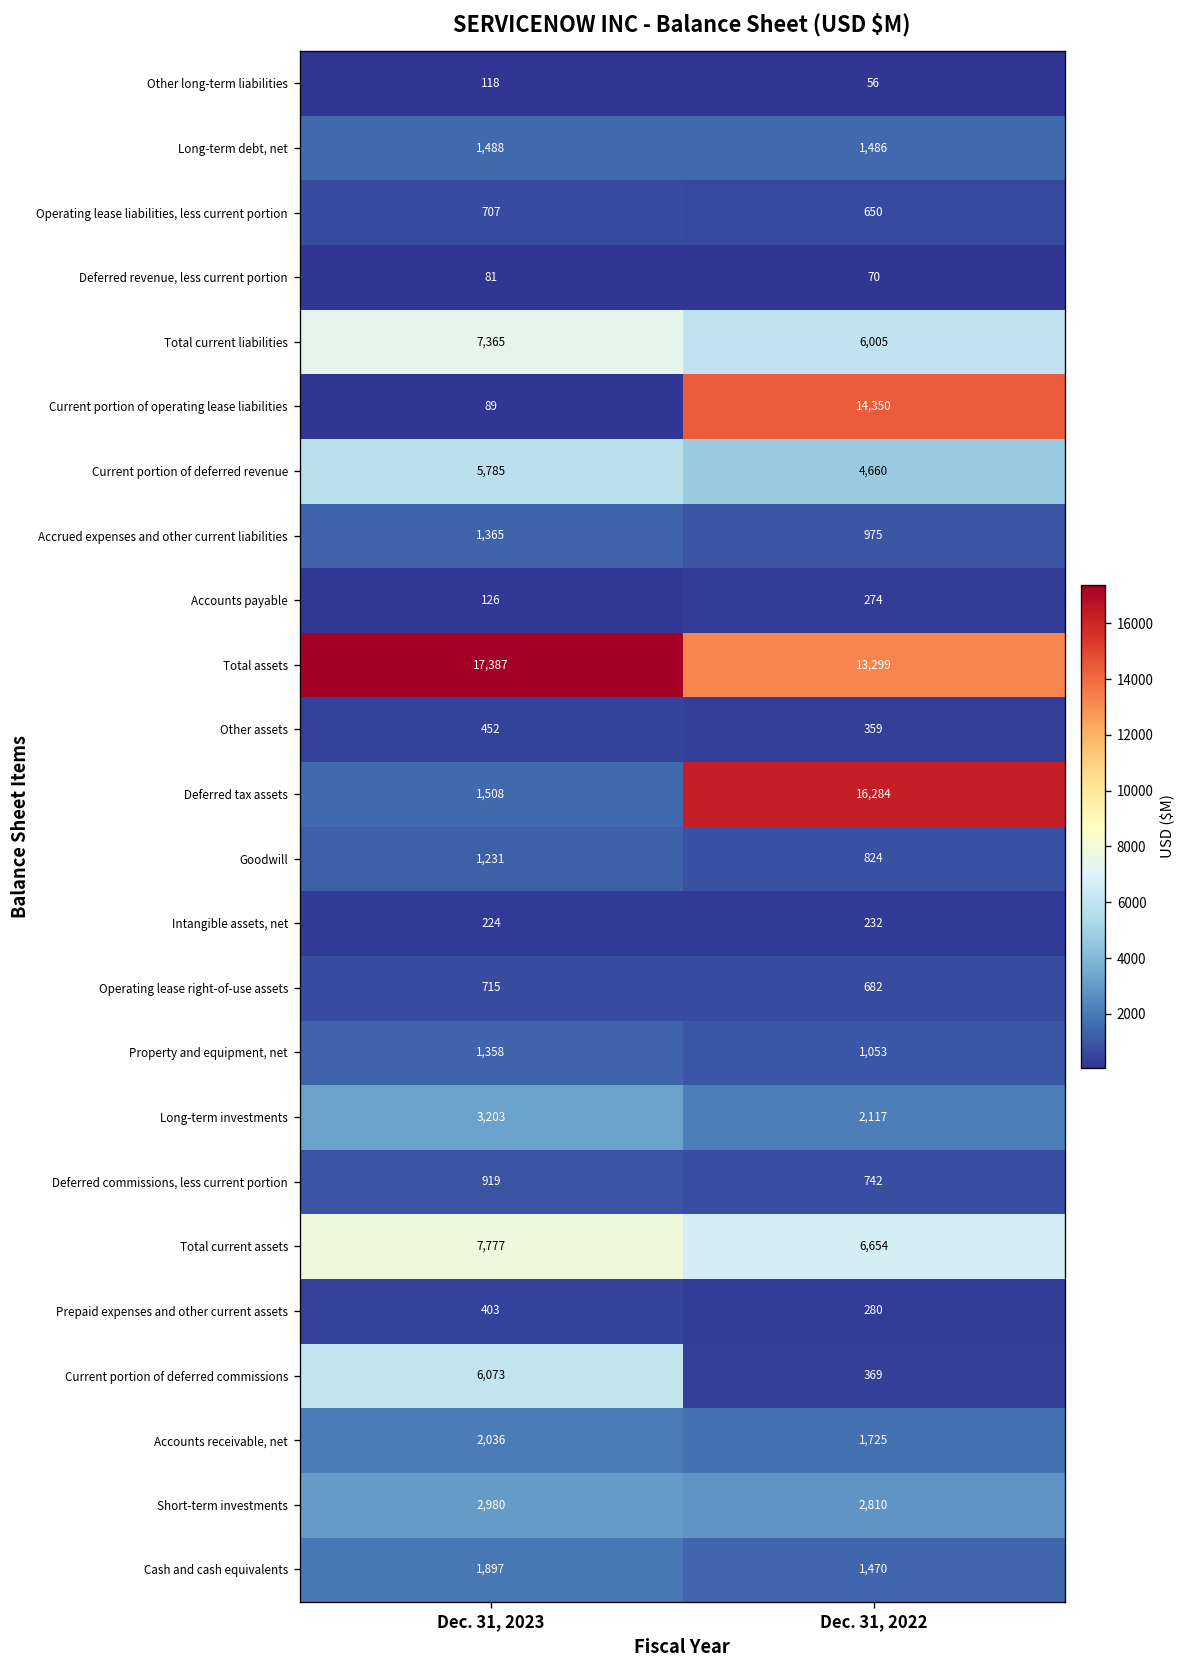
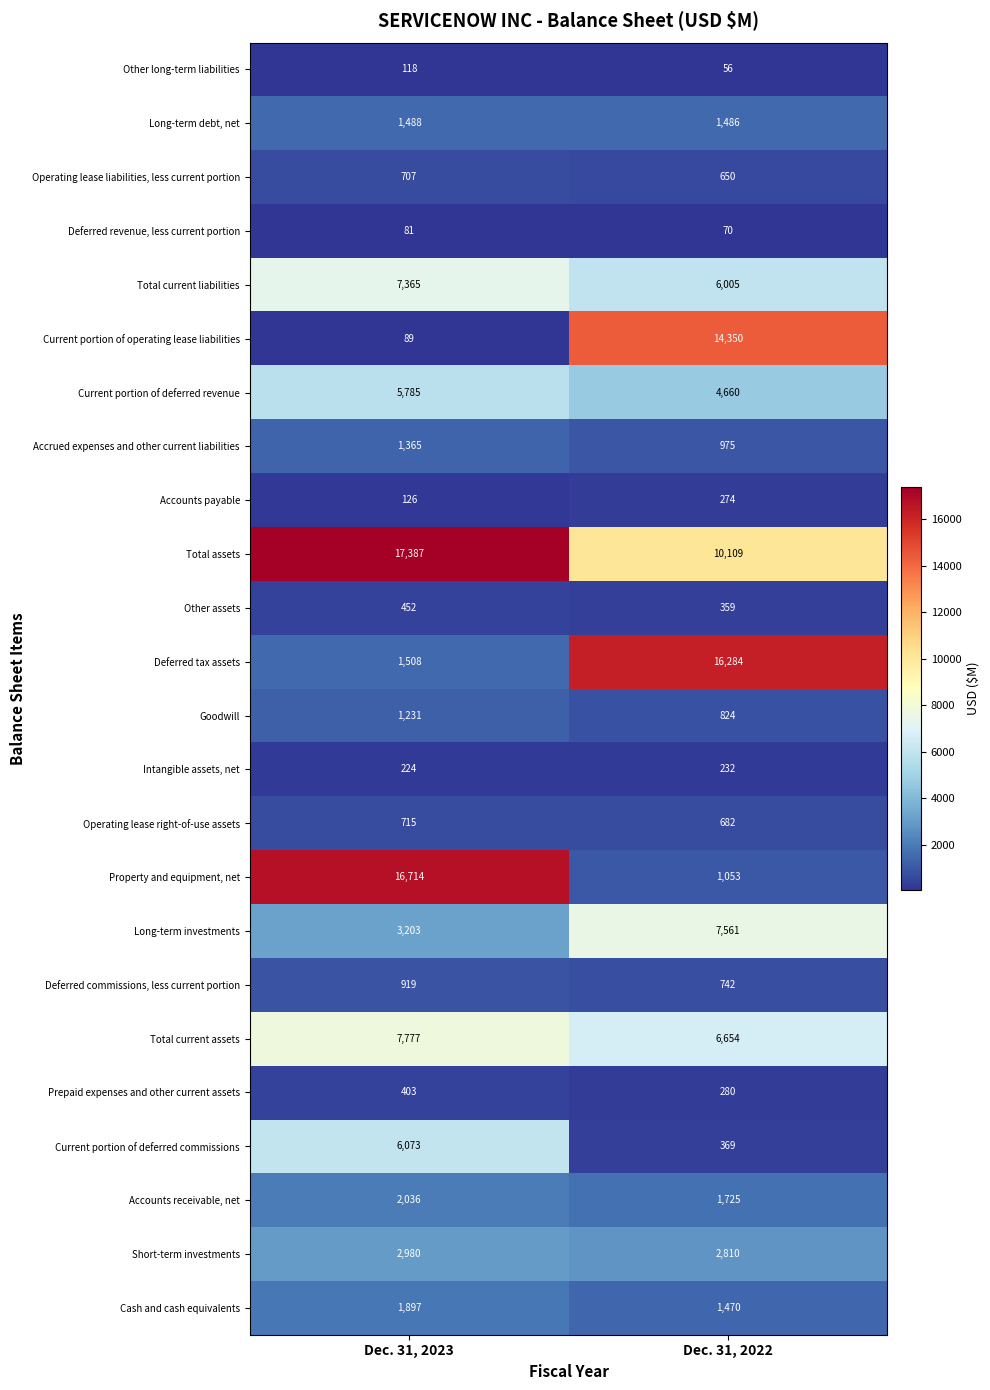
  {
    "Other long-term liabilities": {
      "Dec. 31, 2023": "118",
      "Dec. 31, 2022": "56"
    },
    "Long-term debt, net": {
      "Dec. 31, 2023": "1,488",
      "Dec. 31, 2022": "1,486"
    },
    "Operating lease liabilities, less current portion": {
      "Dec. 31, 2023": "707",
      "Dec. 31, 2022": "650"
    },
    "Deferred revenue, less current portion": {
      "Dec. 31, 2023": "81",
      "Dec. 31, 2022": "70"
    },
    "Total current liabilities": {
      "Dec. 31, 2023": "7,365",
      "Dec. 31, 2022": "6,005"
    },
    "Current portion of operating lease liabilities": {
      "Dec. 31, 2023": "89",
      "Dec. 31, 2022": "14,350"
    },
    "Current portion of deferred revenue": {
      "Dec. 31, 2023": "5,785",
      "Dec. 31, 2022": "4,660"
    },
    "Accrued expenses and other current liabilities": {
      "Dec. 31, 2023": "1,365",
      "Dec. 31, 2022": "975"
    },
    "Accounts payable": {
      "Dec. 31, 2023": "126",
      "Dec. 31, 2022": "274"
    },
    "Total assets": {
      "Dec. 31, 2023": "17,387",
-     "Dec. 31, 2022": "13,299"
+     "Dec. 31, 2022": "10,109"
    },
    "Other assets": {
      "Dec. 31, 2023": "452",
      "Dec. 31, 2022": "359"
    },
    "Deferred tax assets": {
      "Dec. 31, 2023": "1,508",
      "Dec. 31, 2022": "16,284"
    },
    "Goodwill": {
      "Dec. 31, 2023": "1,231",
      "Dec. 31, 2022": "824"
    },
    "Intangible assets, net": {
      "Dec. 31, 2023": "224",
      "Dec. 31, 2022": "232"
    },
    "Operating lease right-of-use assets": {
      "Dec. 31, 2023": "715",
      "Dec. 31, 2022": "682"
    },
    "Property and equipment, net": {
-     "Dec. 31, 2023": "1,358",
+     "Dec. 31, 2023": "16,714",
      "Dec. 31, 2022": "1,053"
    },
    "Long-term investments": {
      "Dec. 31, 2023": "3,203",
-     "Dec. 31, 2022": "2,117"
+     "Dec. 31, 2022": "7,561"
    },
    "Deferred commissions, less current portion": {
      "Dec. 31, 2023": "919",
      "Dec. 31, 2022": "742"
    },
    "Total current assets": {
      "Dec. 31, 2023": "7,777",
      "Dec. 31, 2022": "6,654"
    },
    "Prepaid expenses and other current assets": {
      "Dec. 31, 2023": "403",
      "Dec. 31, 2022": "280"
    },
    "Current portion of deferred commissions": {
      "Dec. 31, 2023": "6,073",
      "Dec. 31, 2022": "369"
    },
    "Accounts receivable, net": {
      "Dec. 31, 2023": "2,036",
      "Dec. 31, 2022": "1,725"
    },
    "Short-term investments": {
      "Dec. 31, 2023": "2,980",
      "Dec. 31, 2022": "2,810"
    },
    "Cash and cash equivalents": {
      "Dec. 31, 2023": "1,897",
      "Dec. 31, 2022": "1,470"
    }
  }
